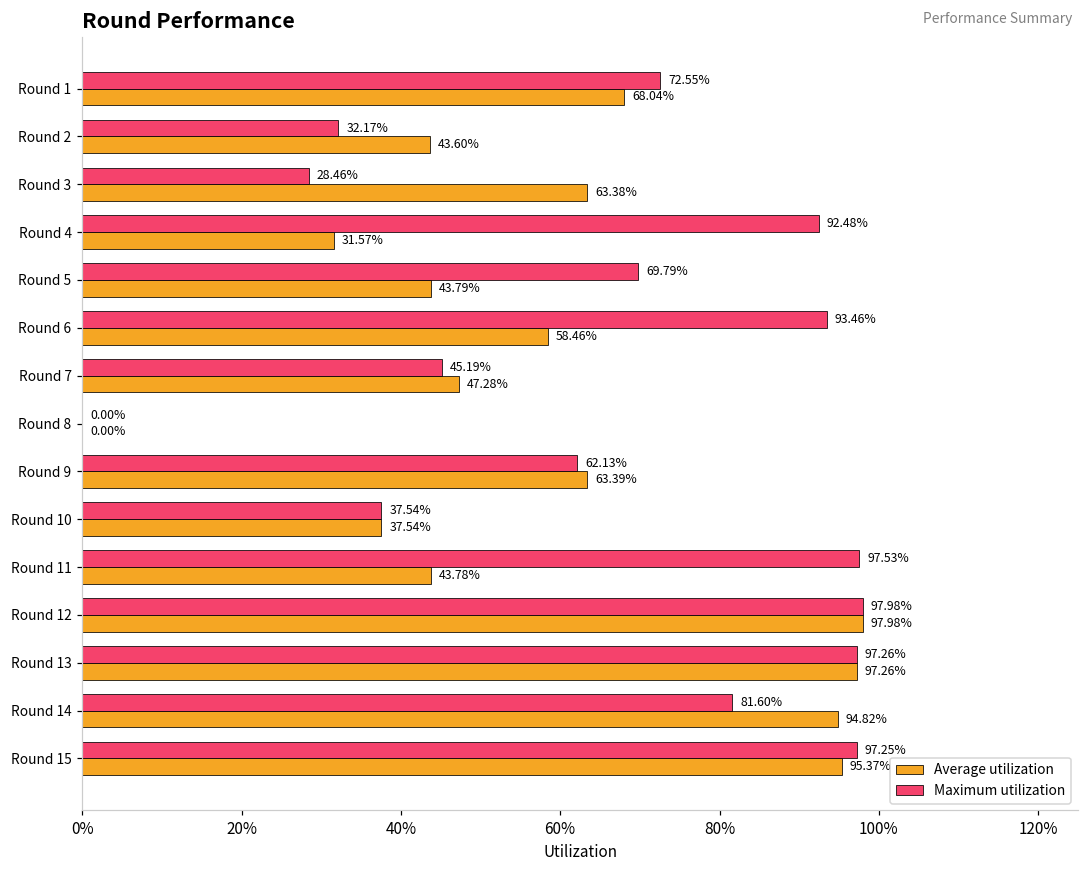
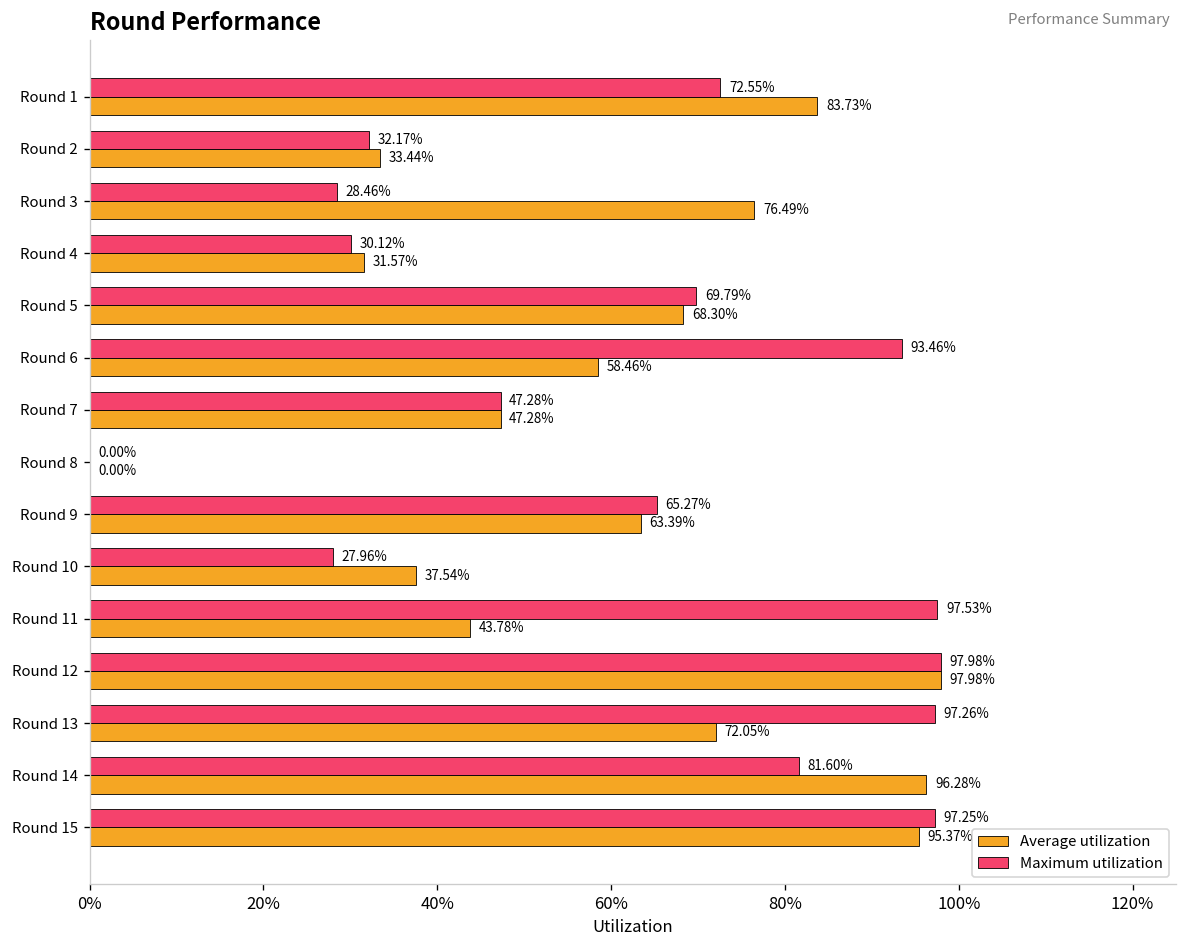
  {
    "Average utilization": {
-     "Round 1": "68.04%",
-     "Round 2": "43.60%",
-     "Round 3": "63.38%",
+     "Round 1": "83.73%",
+     "Round 2": "33.44%",
+     "Round 3": "76.49%",
      "Round 4": "31.57%",
-     "Round 5": "43.79%",
+     "Round 5": "68.30%",
      "Round 6": "58.46%",
      "Round 7": "47.28%",
      "Round 8": "0.00%",
      "Round 9": "63.39%",
      "Round 10": "37.54%",
      "Round 11": "43.78%",
      "Round 12": "97.98%",
-     "Round 13": "97.26%",
-     "Round 14": "94.82%"
+     "Round 13": "72.05%",
+     "Round 14": "96.28%"
    },
    "Maximum utilization": {
      "Round 1": "72.55%",
      "Round 2": "32.17%",
      "Round 3": "28.46%",
-     "Round 4": "92.48%",
+     "Round 4": "30.12%",
      "Round 5": "69.79%",
      "Round 6": "93.46%",
-     "Round 7": "45.19%",
+     "Round 7": "47.28%",
      "Round 8": "0.00%",
-     "Round 9": "62.13%",
-     "Round 10": "37.54%",
+     "Round 9": "65.27%",
+     "Round 10": "27.96%",
      "Round 11": "97.53%",
      "Round 12": "97.98%",
      "Round 13": "97.26%",
      "Round 14": "81.60%",
      "Round 15": "97.25%"
    }
  }
